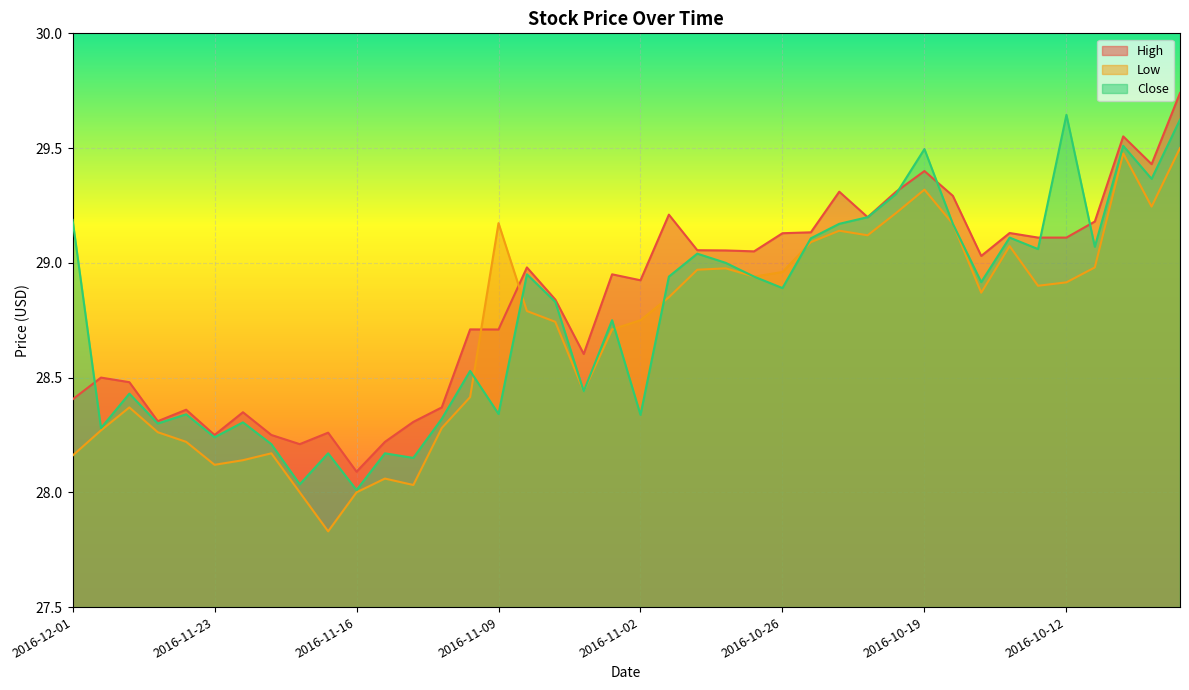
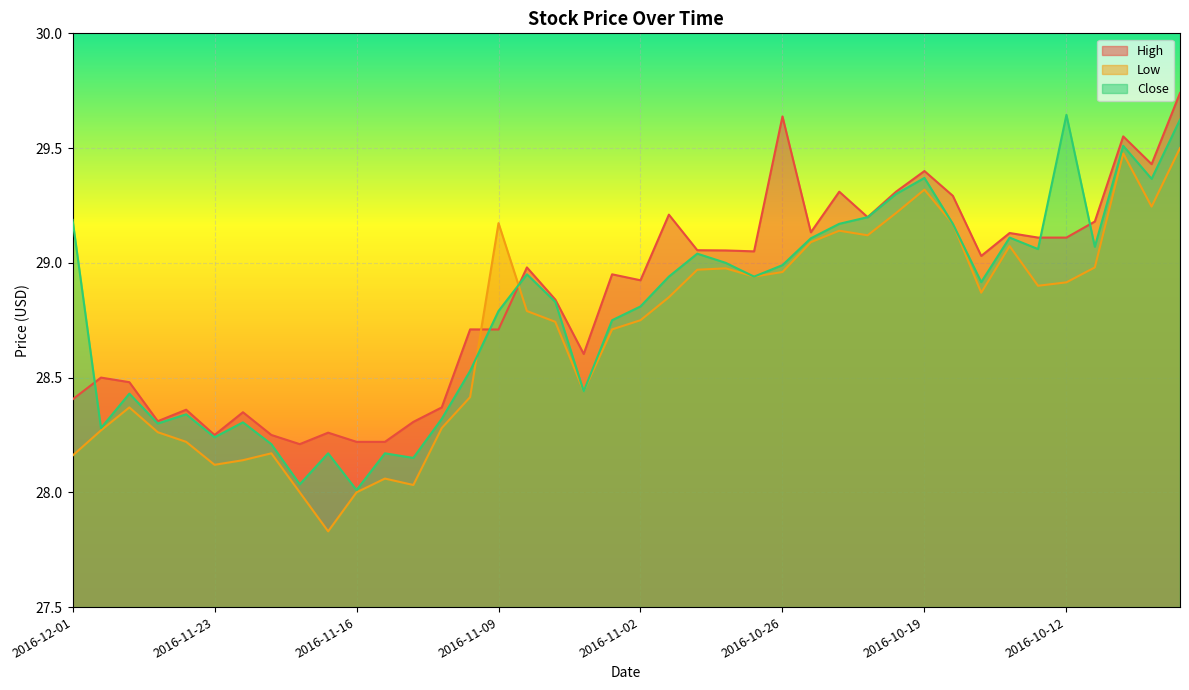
  {
    "High": {
      "2016-12-01": 28.41,
-     "2016-11-16": 28.09,
+     "2016-11-16": 28.22,
      "2016-11-09": 28.71,
      "2016-11-02": 28.92,
-     "2016-10-26": 29.13,
+     "2016-10-26": 29.64,
      "2016-10-19": 29.40,
      "2016-10-12": 29.11
    },
    "Low": {
      "2016-12-01": 28.16,
      "2016-11-23": 28.12,
      "2016-11-09": 29.17,
      "2016-11-02": 28.75,
      "2016-10-26": 28.96,
      "2016-10-19": 29.32,
      "2016-10-12": 28.92
    },
    "Close": {
      "2016-12-01": 29.19,
-     "2016-11-09": 28.34,
-     "2016-11-02": 28.34,
-     "2016-10-26": 28.89,
-     "2016-10-19": 29.50,
+     "2016-11-09": 28.79,
+     "2016-11-02": 28.81,
+     "2016-10-26": 28.99,
+     "2016-10-19": 29.37,
      "2016-10-12": 29.65
    }
  }
